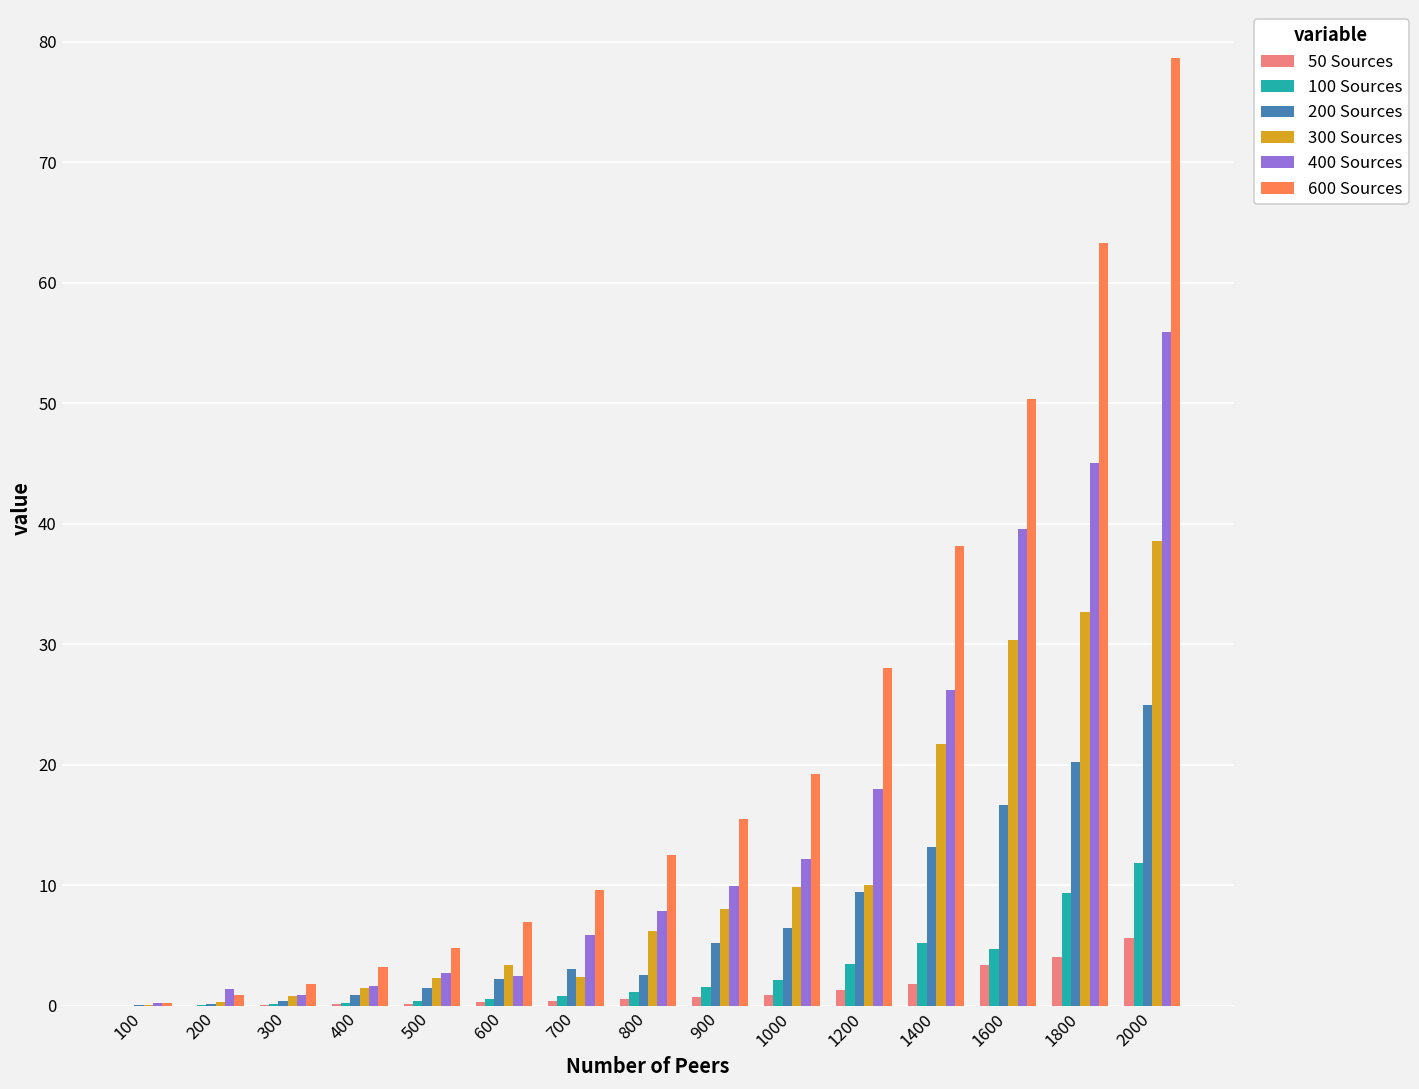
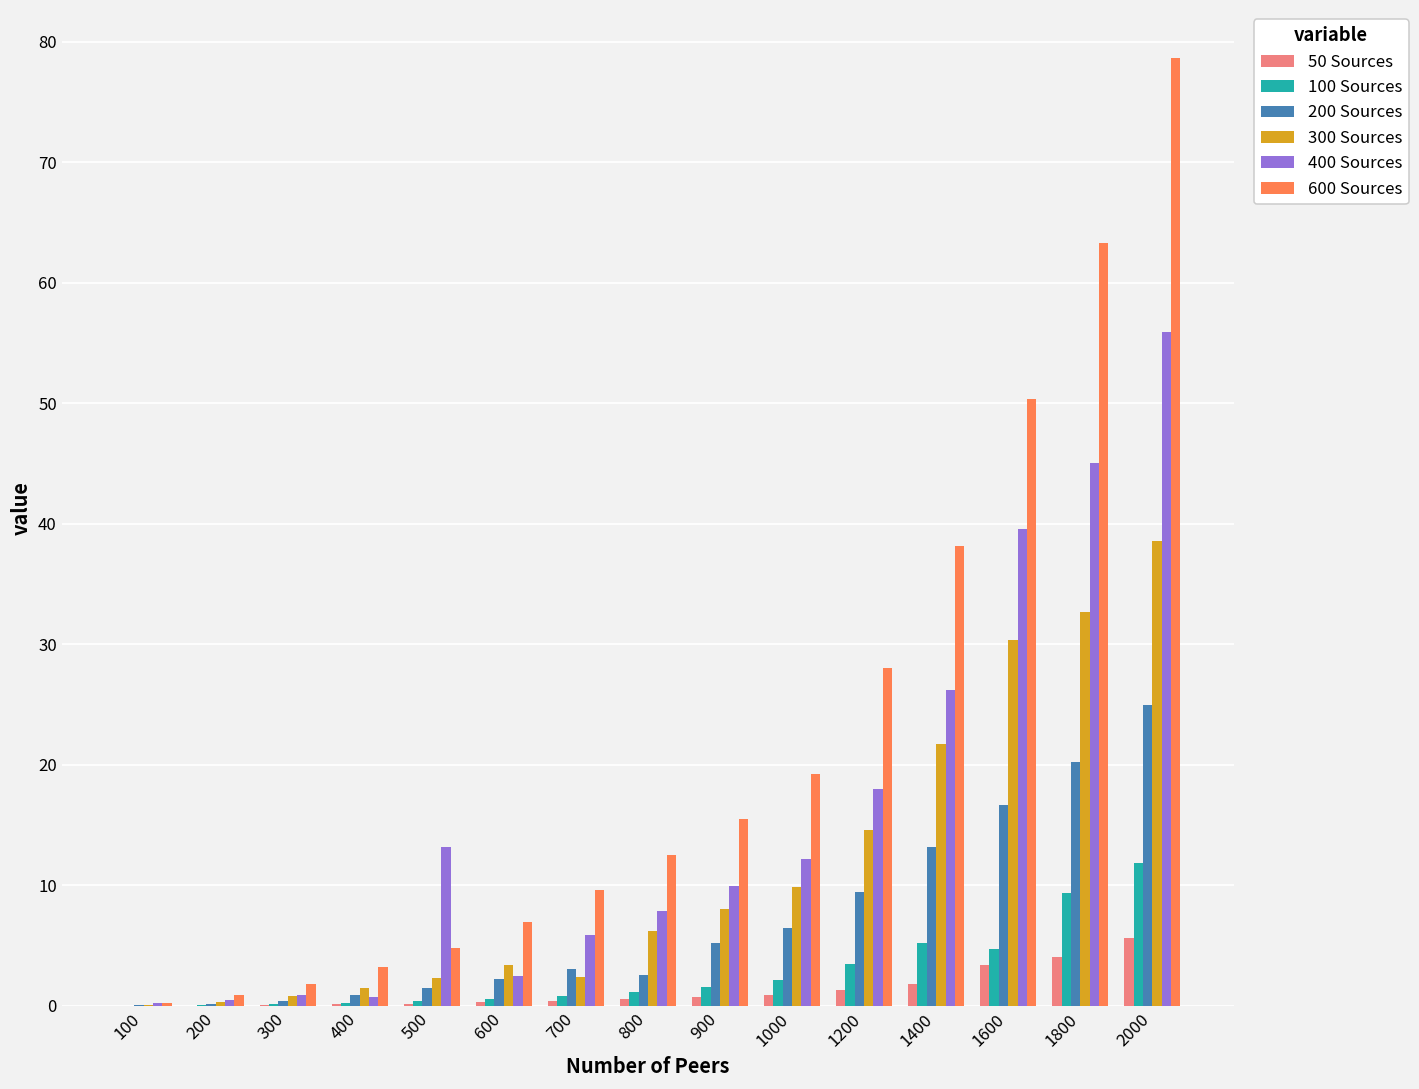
  {
    "100 Sources": {
      "400": 0.2,
      "500": 0.4,
      "600": 0.6,
      "700": 0.8,
      "800": 1.2,
      "900": 1.6,
      "1000": 2.1,
      "1200": 3.5,
      "1400": 5.2,
      "1600": 4.7,
      "1800": 9.4,
      "2000": 11.8
    },
    "200 Sources": {
      "300": 0.4,
      "400": 0.9,
      "500": 1.5,
      "600": 2.2,
      "700": 3.1,
      "800": 2.6,
      "900": 5.2,
      "1000": 6.5,
      "1200": 9.5,
      "1400": 13.2,
      "1600": 16.7,
      "1800": 20.2,
      "2000": 24.9
    },
    "300 Sources": {
      "200": 0.3,
      "300": 0.8,
      "400": 1.5,
      "500": 2.3,
      "600": 3.4,
      "700": 2.4,
      "800": 6.2,
      "900": 8.0,
      "1000": 9.9,
-     "1200": 10.1,
+     "1200": 14.6,
      "1400": 21.7,
      "1600": 30.4,
      "1800": 32.7,
      "2000": 38.6
    },
    "400 Sources": {
-     "200": 1.4,
+     "200": 0.5,
      "300": 0.9,
-     "400": 1.6,
-     "500": 2.7,
+     "400": 0.8,
+     "500": 13.2,
      "600": 2.5,
      "700": 5.9,
      "800": 7.9,
      "900": 10.0,
      "1000": 12.2,
      "1200": 18.0,
      "1400": 26.2,
      "1600": 39.5,
      "1800": 45.0,
      "2000": 55.9
    }
  }
